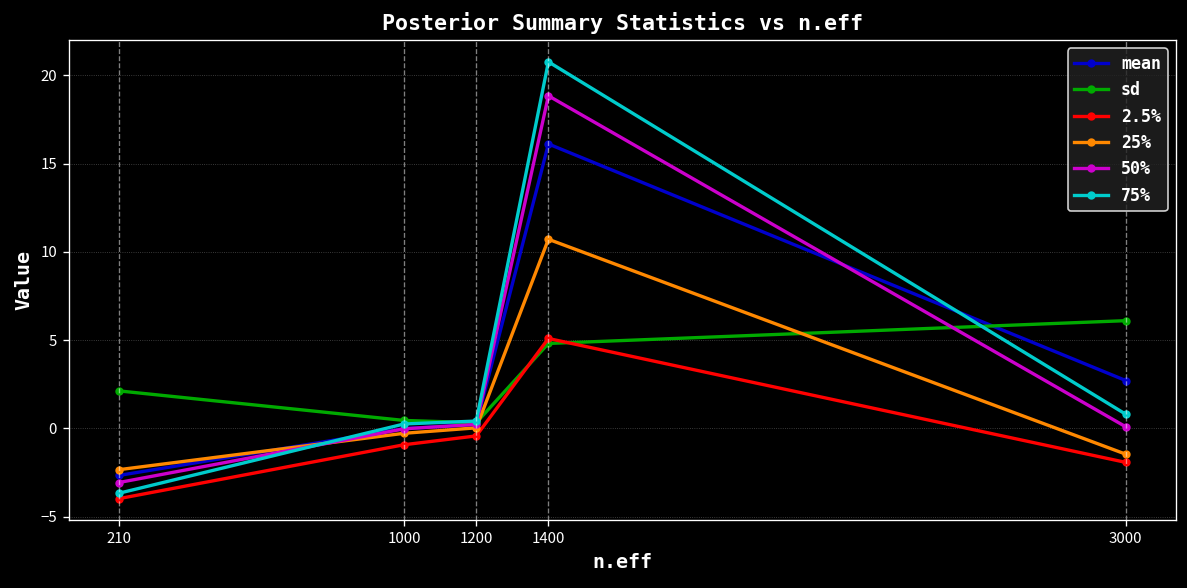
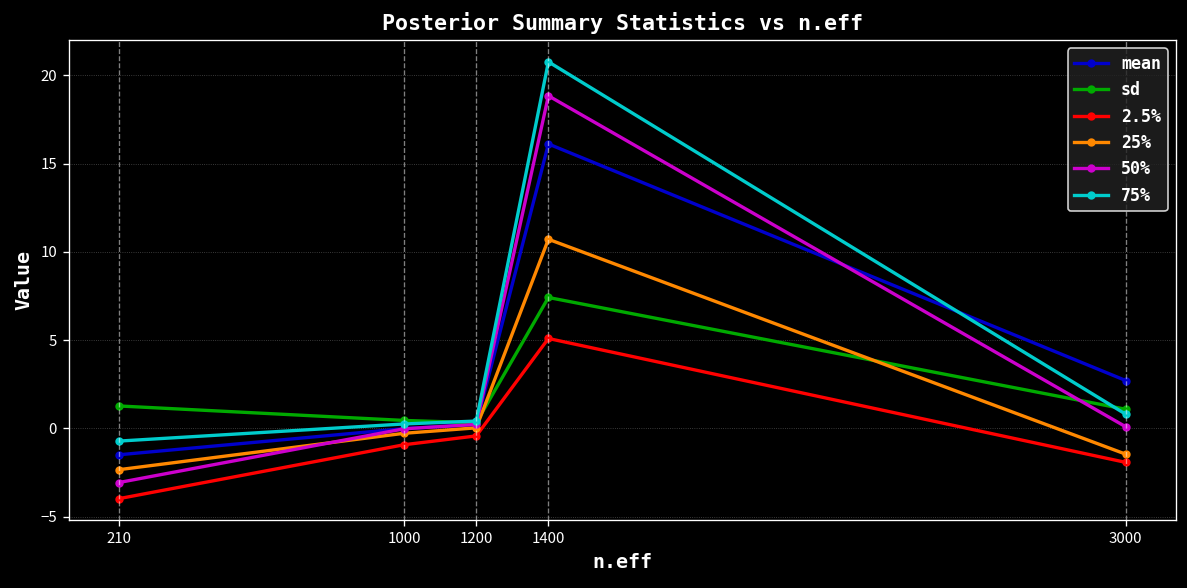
  {
    "mean": {
-     "210": -2.7,
+     "210": -1.5,
      "1400": 16.1,
      "3000": 2.7
    },
    "sd": {
-     "210": 2.1,
+     "210": 1.3,
      "1000": 0.5,
-     "1400": 4.8,
-     "3000": 6.1
+     "1400": 7.4,
+     "3000": 1.1
    },
    "2.5%": {
      "210": -4.0,
      "1000": -0.9,
      "1200": -0.4,
      "1400": 5.1,
      "3000": -1.9
    },
    "25%": {
      "210": -2.3,
      "1000": -0.3,
      "1200": 0.0,
      "1400": 10.7,
      "3000": -1.5
    },
    "50%": {
      "210": -3.1,
      "1400": 18.8,
      "3000": 0.1
    },
    "75%": {
-     "210": -3.7,
+     "210": -0.7,
      "1000": 0.3,
      "1400": 20.8,
      "3000": 0.8
    }
  }
